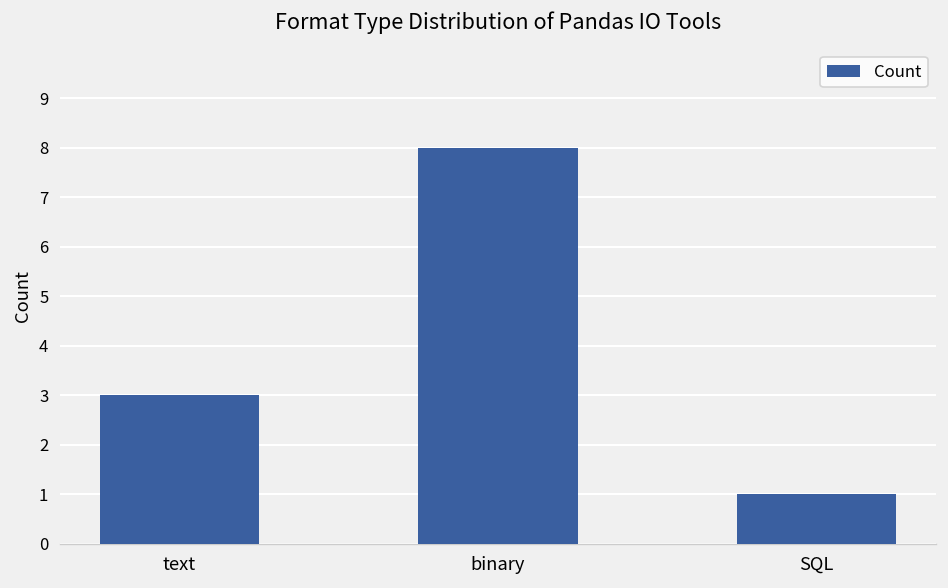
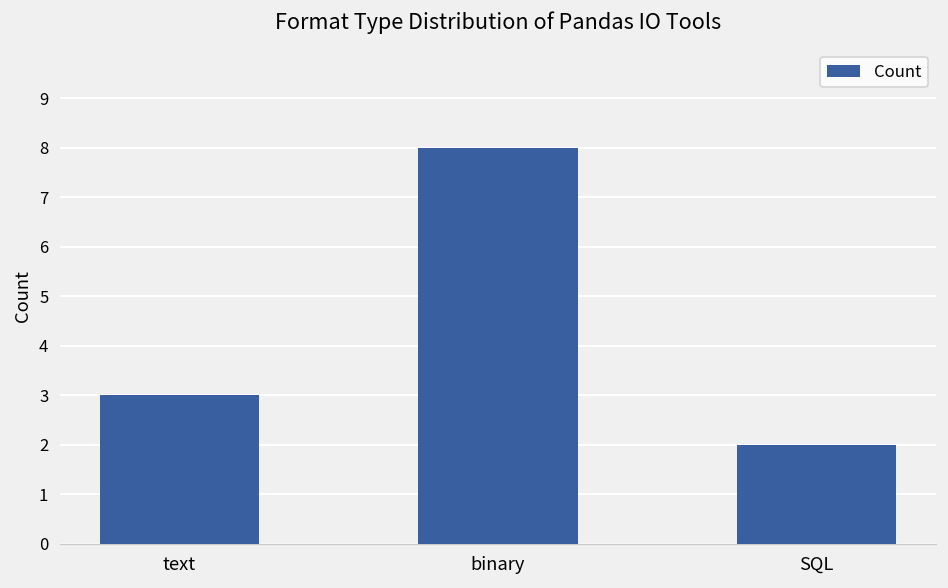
  {
    "text": 3,
    "binary": 8,
-   "SQL": 1
+   "SQL": 2
  }
